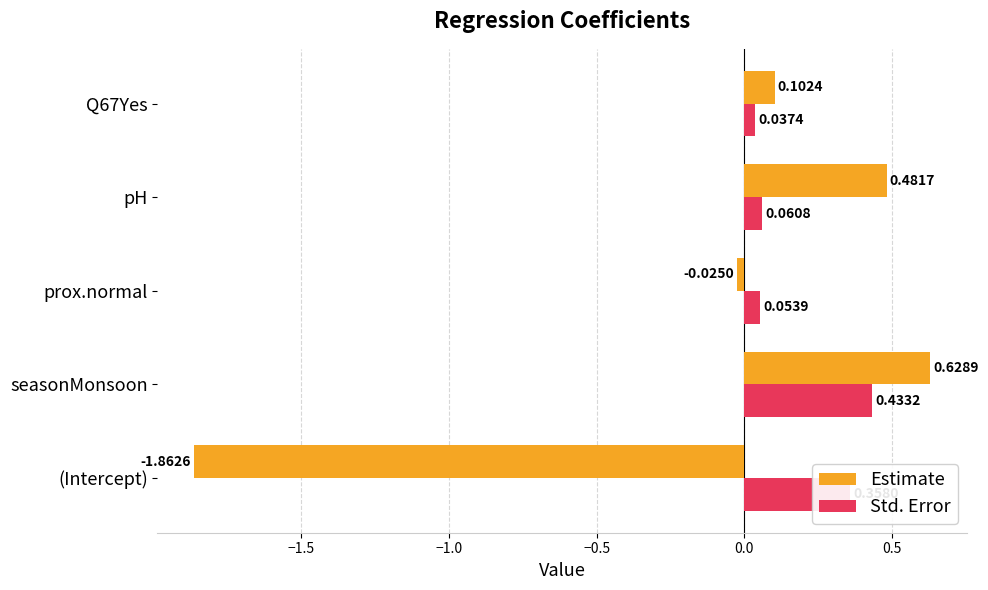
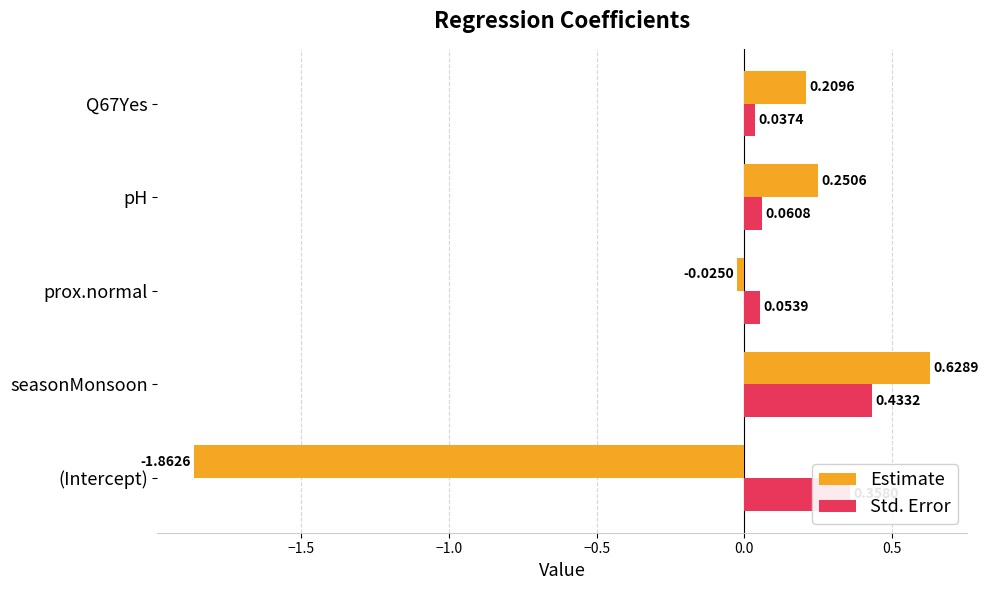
  {
    "Estimate": {
-     "Q67Yes": 0.1024,
-     "pH": 0.4817,
+     "Q67Yes": 0.2096,
+     "pH": 0.2506,
      "prox.normal": -0.0250,
      "seasonMonsoon": 0.6289,
      "(Intercept)": -1.8626
    },
    "Std. Error": {
      "Q67Yes": 0.0374,
      "pH": 0.0608,
      "prox.normal": 0.0539,
      "seasonMonsoon": 0.4332
    }
  }
